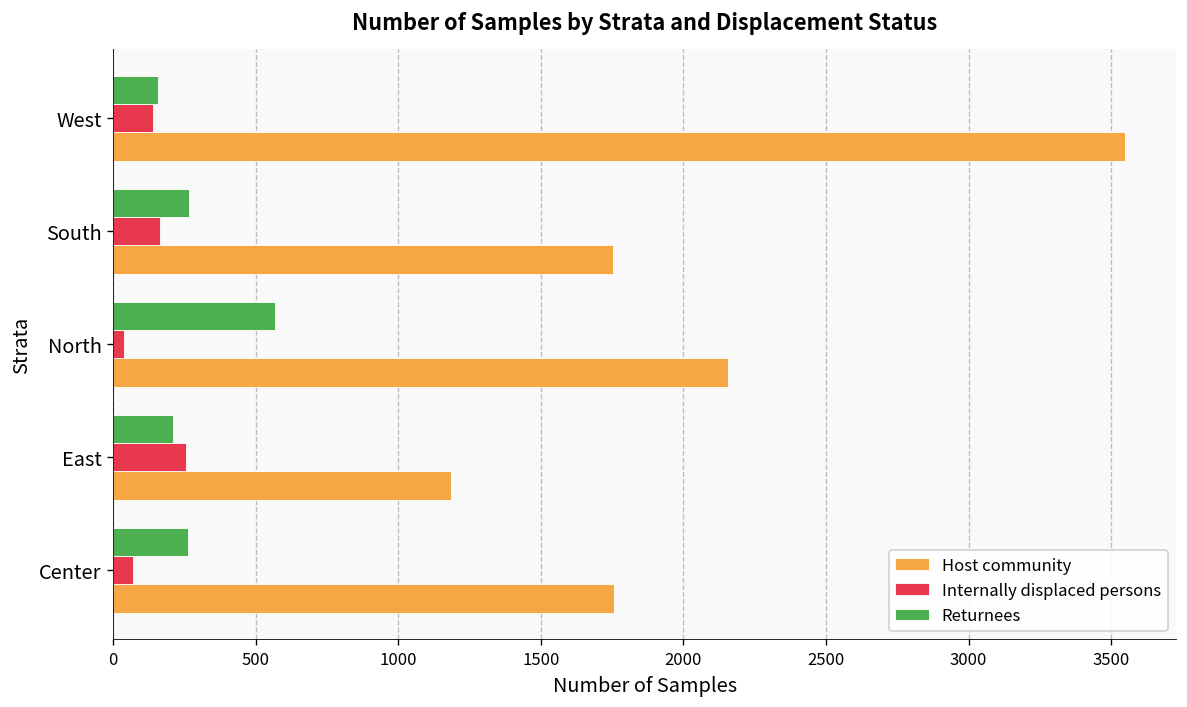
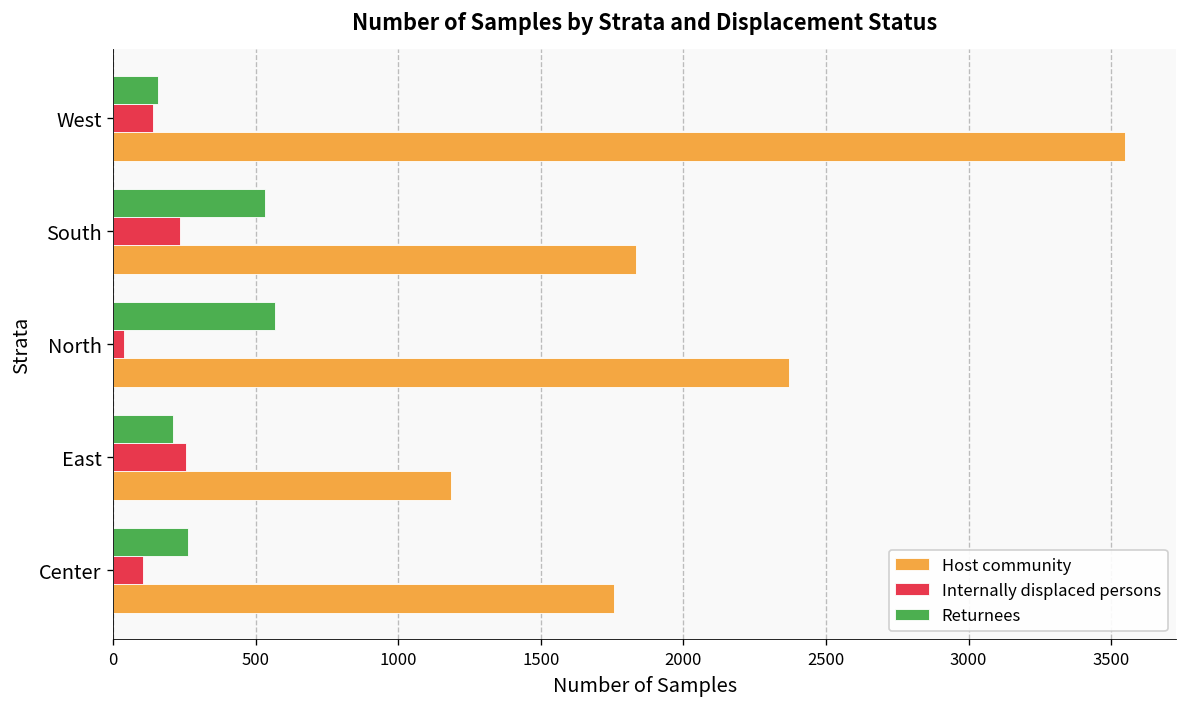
  {
    "Host community": {
      "West": 3550,
-     "South": 1750,
-     "North": 2160,
+     "South": 1830,
+     "North": 2370,
      "East": 1180,
      "Center": 1760
    },
    "Internally displaced persons": {
      "West": 140,
-     "South": 170,
+     "South": 240,
      "North": 40,
      "East": 260,
-     "Center": 70
+     "Center": 100
    },
    "Returnees": {
      "West": 160,
-     "South": 270,
+     "South": 530,
      "North": 570,
      "East": 210,
      "Center": 260
    }
  }
